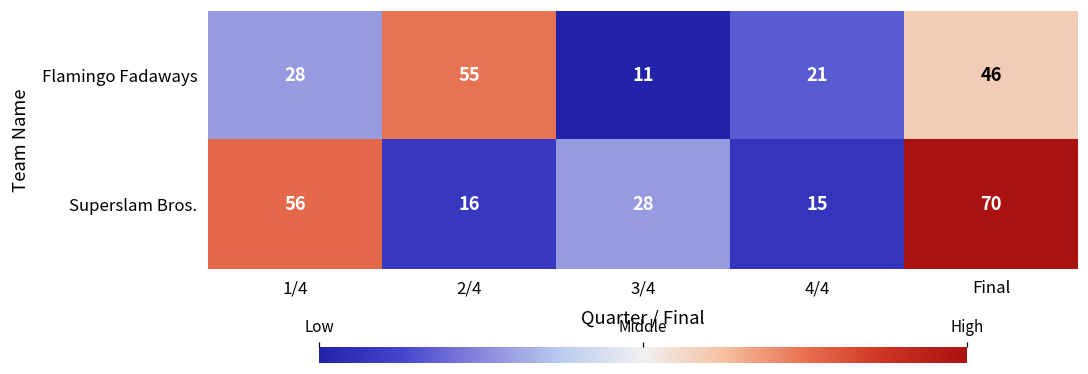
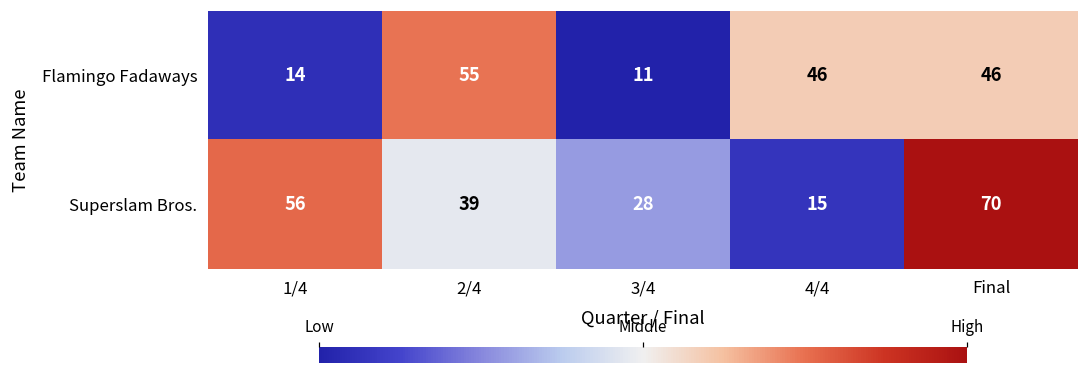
  {
    "Flamingo Fadaways": {
-     "1/4": 28,
+     "1/4": 14,
      "2/4": 55,
      "3/4": 11,
-     "4/4": 21,
+     "4/4": 46,
      "Final": 46
    },
    "Superslam Bros.": {
      "1/4": 56,
-     "2/4": 16,
+     "2/4": 39,
      "3/4": 28,
      "4/4": 15,
      "Final": 70
    }
  }
